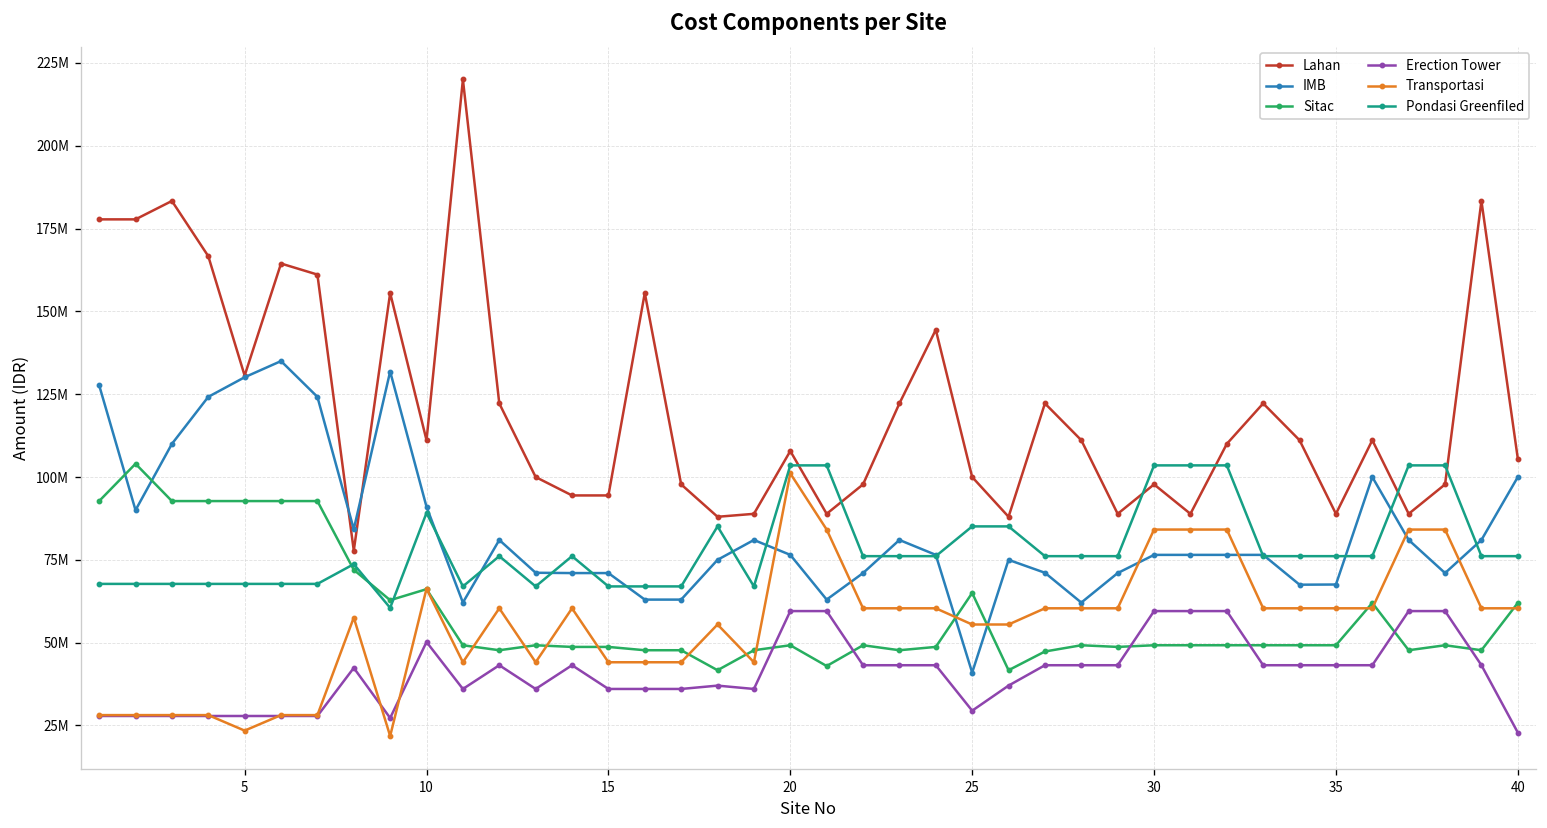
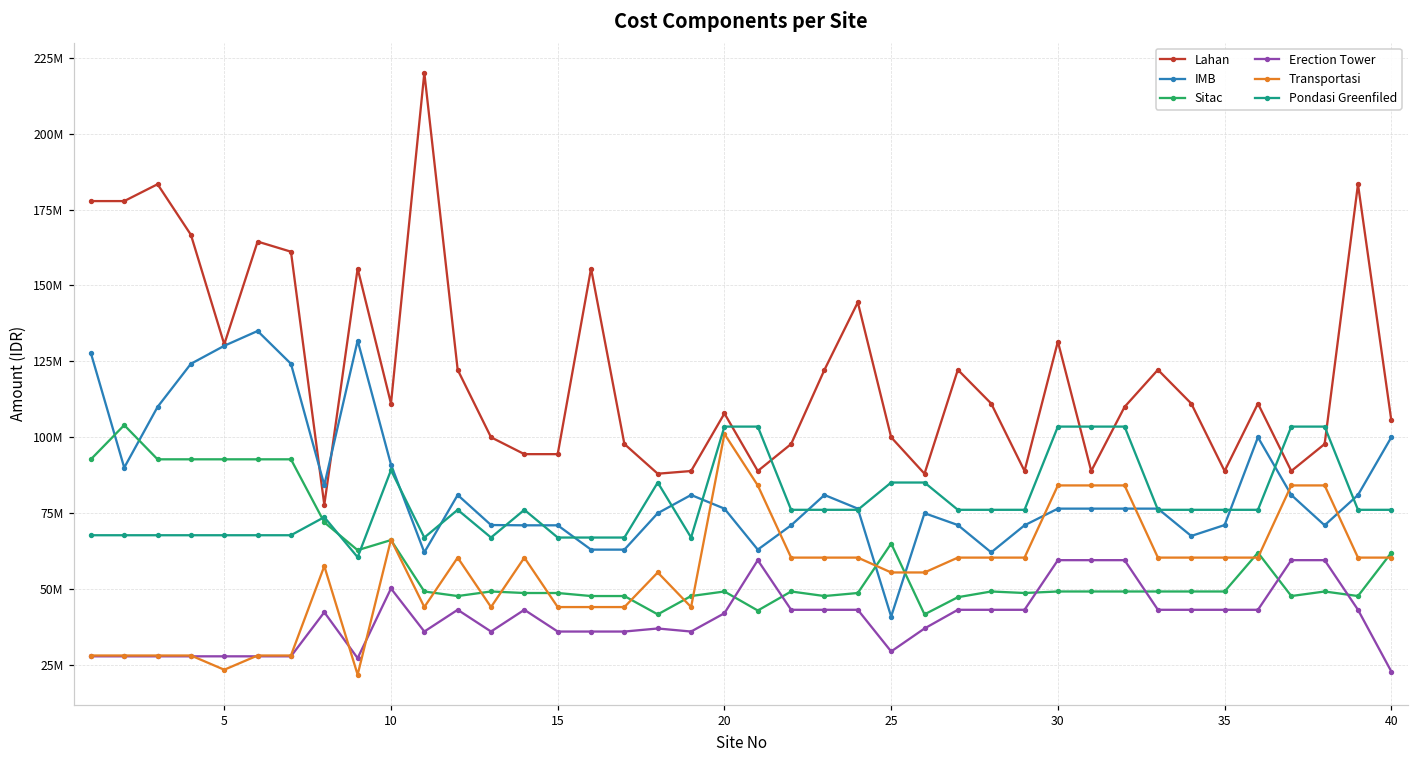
  {
    "Lahan": {
      "10": 111000000,
      "15": 94000000,
      "20": 108000000,
      "25": 100000000,
-     "30": 98000000,
+     "30": 132000000,
      "35": 89000000,
      "40": 106000000
    },
    "IMB": {
      "10": 91000000,
      "15": 71000000,
      "20": 77000000,
      "25": 41000000,
      "30": 77000000,
-     "35": 68000000,
+     "35": 71000000,
      "40": 100000000
    },
    "Erection Tower": {
      "5": 28000000,
      "10": 50000000,
      "15": 36000000,
-     "20": 60000000,
+     "20": 42000000,
      "25": 29000000,
      "30": 60000000,
      "35": 43000000,
      "40": 23000000
    },
    "Transportasi": {
      "5": 23000000,
      "15": 44000000,
      "20": 101000000,
      "25": 55000000,
      "30": 84000000,
      "35": 60000000,
      "40": 60000000
    }
  }
